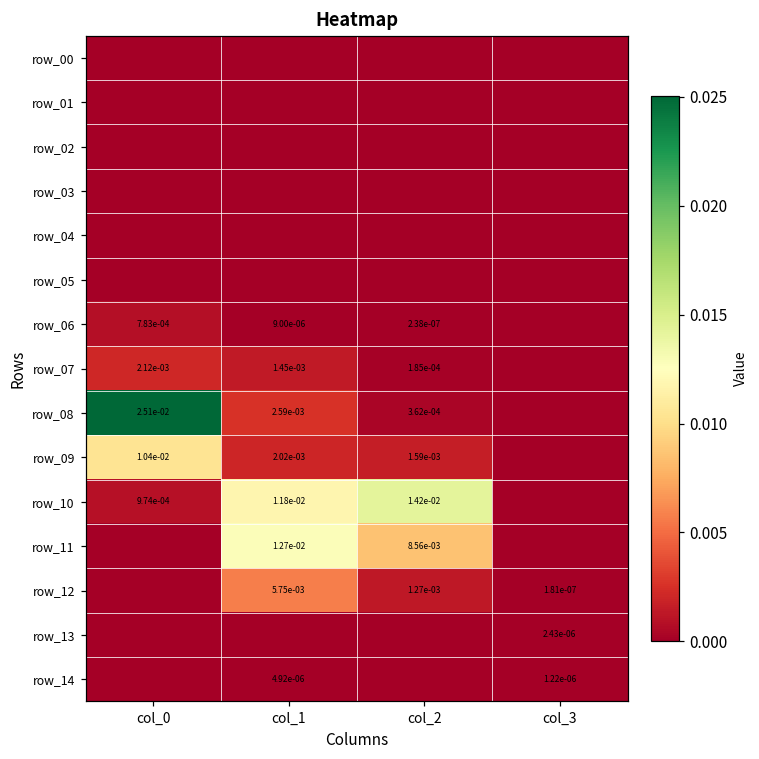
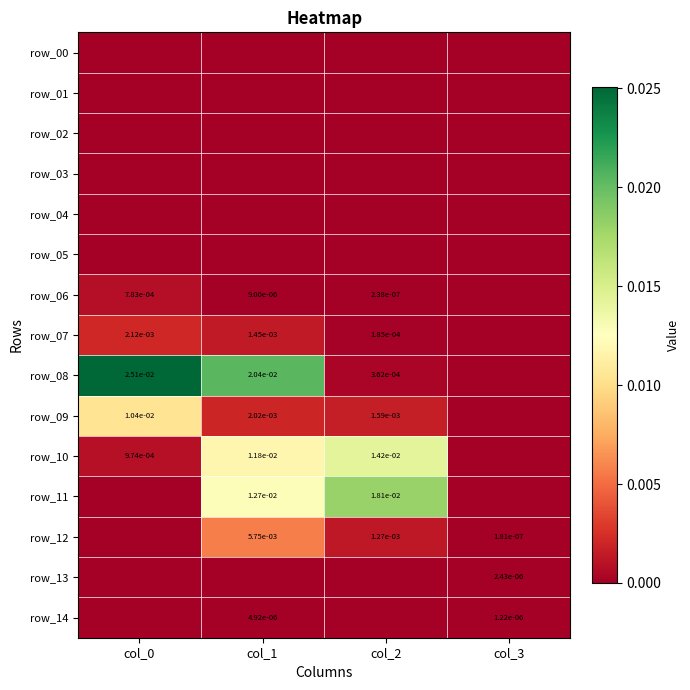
  {
    "row_06": {
      "col_0": "7.83e-04",
      "col_1": "9.00e-06",
      "col_2": "2.38e-07"
    },
    "row_07": {
      "col_0": "2.12e-03",
      "col_1": "1.45e-03",
      "col_2": "1.85e-04"
    },
    "row_08": {
      "col_0": "2.51e-02",
-     "col_1": "2.59e-03",
+     "col_1": "2.04e-02",
      "col_2": "3.62e-04"
    },
    "row_09": {
      "col_0": "1.04e-02",
      "col_1": "2.02e-03",
      "col_2": "1.59e-03"
    },
    "row_10": {
      "col_0": "9.74e-04",
      "col_1": "1.18e-02",
      "col_2": "1.42e-02"
    },
    "row_11": {
      "col_1": "1.27e-02",
-     "col_2": "8.56e-03"
+     "col_2": "1.81e-02"
    },
    "row_12": {
      "col_1": "5.75e-03",
      "col_2": "1.27e-03",
      "col_3": "1.81e-07"
    },
    "row_13": {
      "col_3": "2.43e-06"
    },
    "row_14": {
      "col_1": "4.92e-06",
      "col_3": "1.22e-06"
    }
  }
